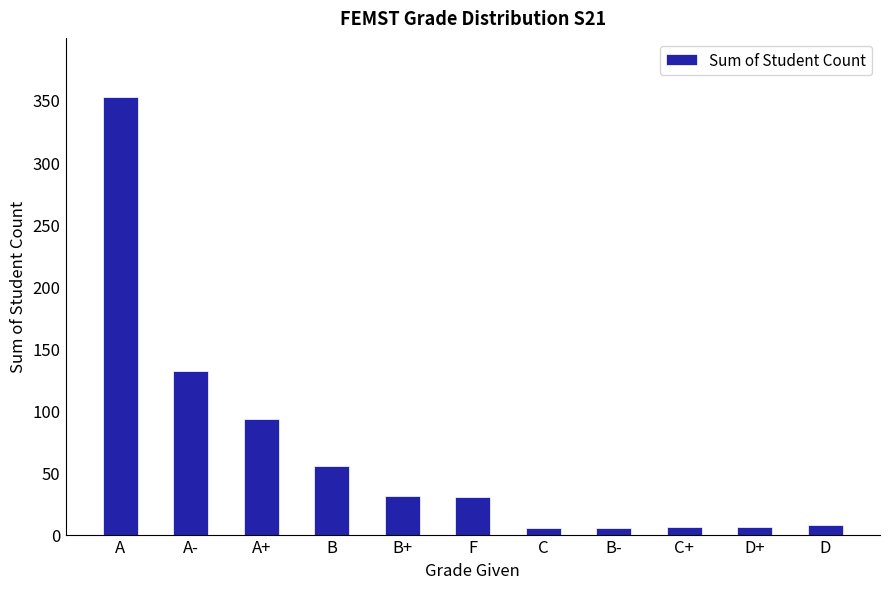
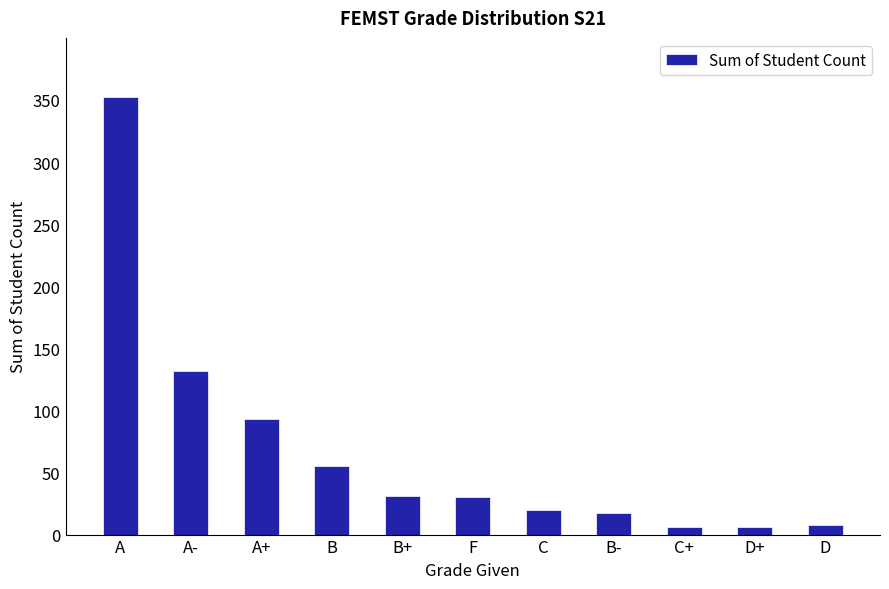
  {
    "A": 352,
    "A-": 132,
    "A+": 93,
    "B": 55,
    "B+": 31,
    "F": 30,
-   "C": 5,
-   "B-": 5,
+   "C": 20,
+   "B-": 17,
    "C+": 6,
    "D+": 6,
    "D": 8
  }
